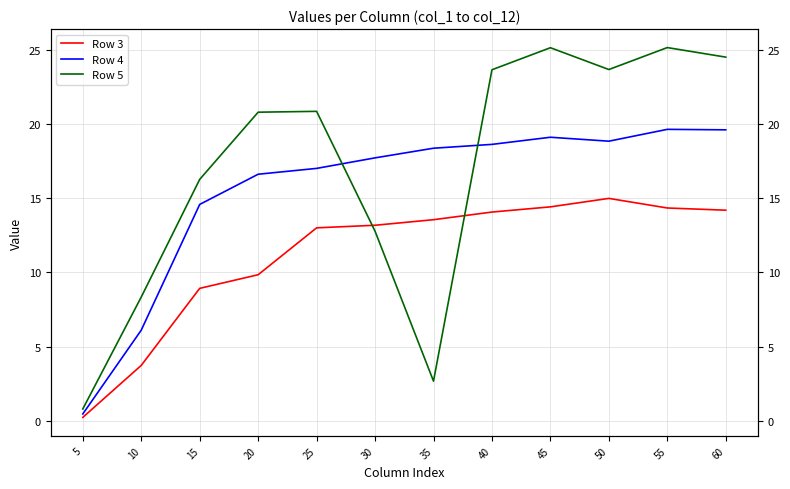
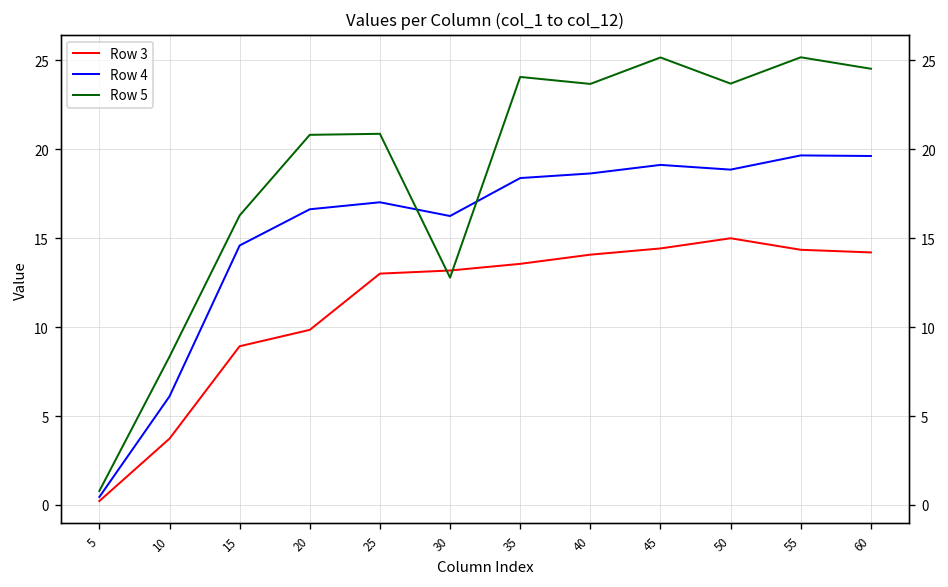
  {
    "Row 3": {
      "5": 0.2,
      "10": 3.7,
      "15": 8.9,
      "20": 9.8,
      "25": 13.0,
      "30": 13.2,
      "35": 13.6,
      "40": 14.1,
      "45": 14.4,
      "50": 15.0,
      "55": 14.3,
      "60": 14.2
    },
    "Row 4": {
      "5": 0.4,
      "10": 6.1,
      "15": 14.6,
      "20": 16.6,
      "25": 17.0,
-     "30": 17.7,
+     "30": 16.2,
      "35": 18.4,
      "40": 18.6,
      "45": 19.1,
      "50": 18.9,
      "55": 19.7,
      "60": 19.6
    },
    "Row 5": {
      "5": 0.8,
      "10": 8.3,
      "15": 16.3,
      "20": 20.8,
      "25": 20.9,
      "30": 12.8,
-     "35": 2.7,
+     "35": 24.1,
      "40": 23.7,
      "45": 25.2,
      "50": 23.7,
      "55": 25.2,
      "60": 24.5
    }
  }
